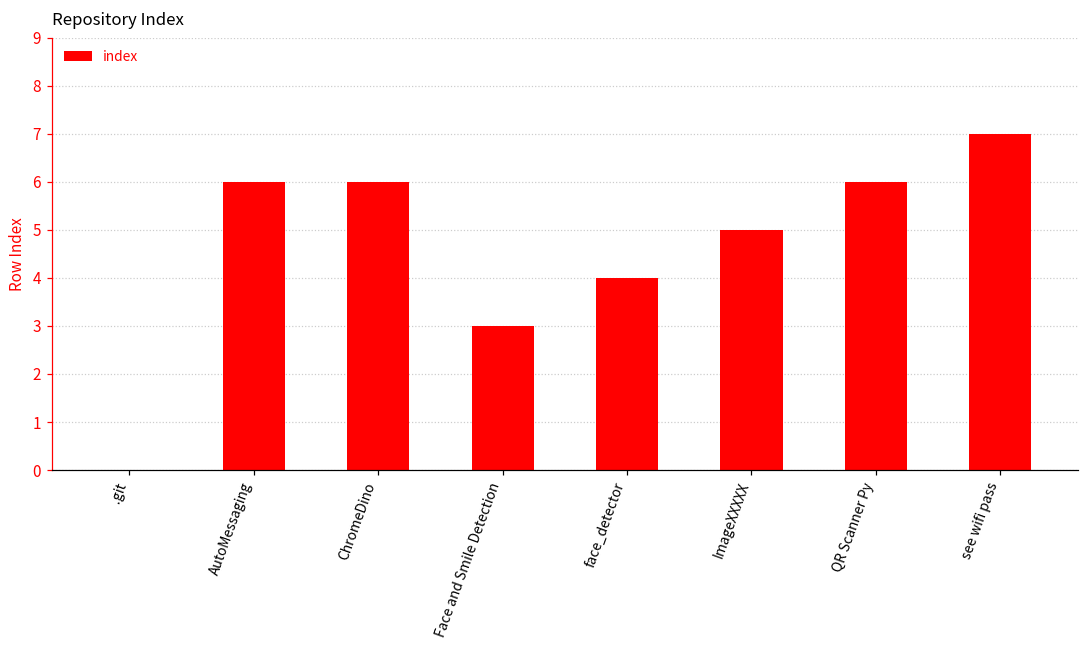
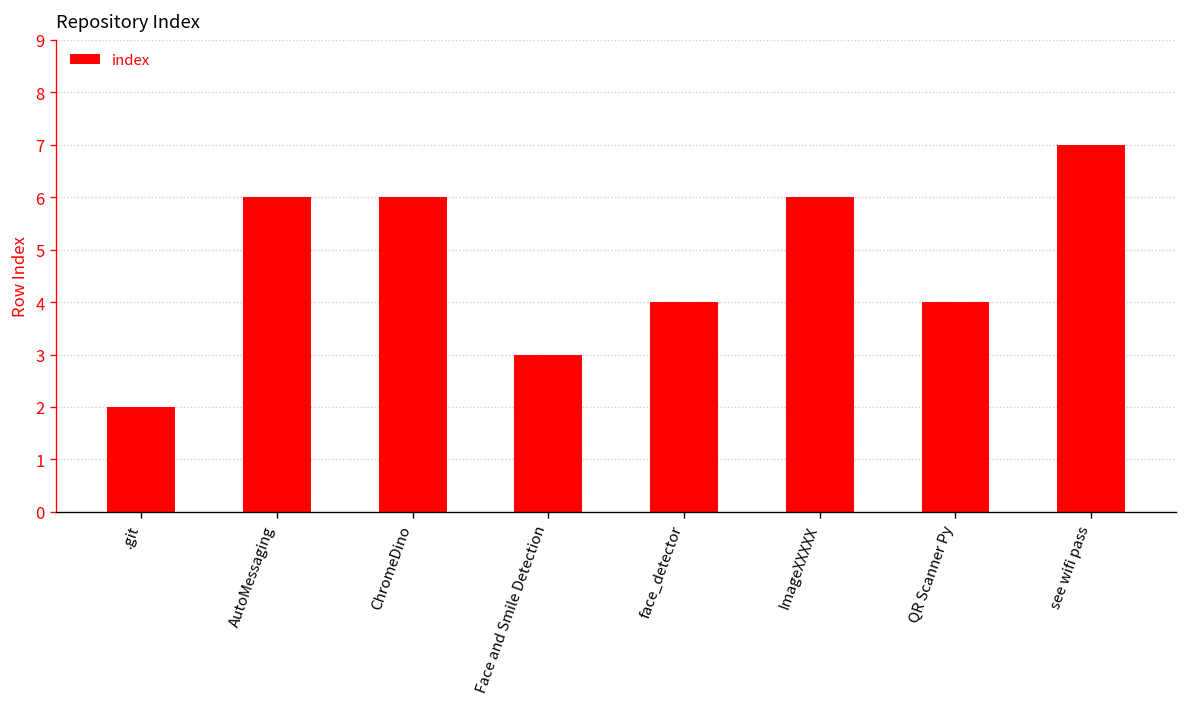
  {
-   ".git": 0,
+   ".git": 2,
    "AutoMessaging": 6,
    "ChromeDino": 6,
    "Face and Smile Detection": 3,
    "face_detector": 4,
-   "ImageXXXXX": 5,
-   "QR Scanner Py": 6,
+   "ImageXXXXX": 6,
+   "QR Scanner Py": 4,
    "see wifi pass": 7
  }
